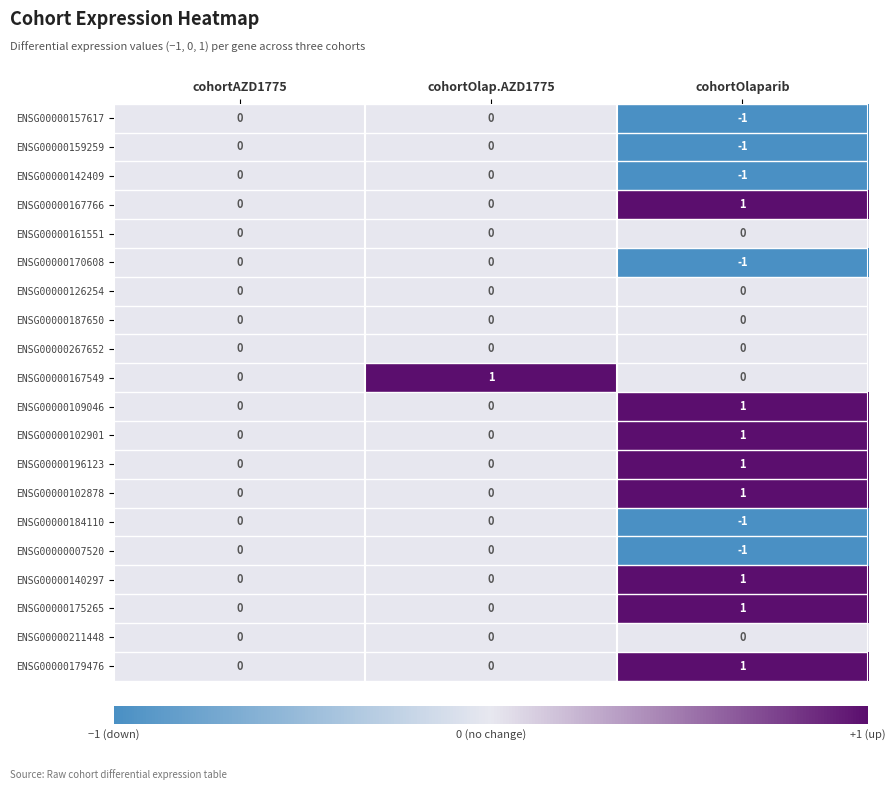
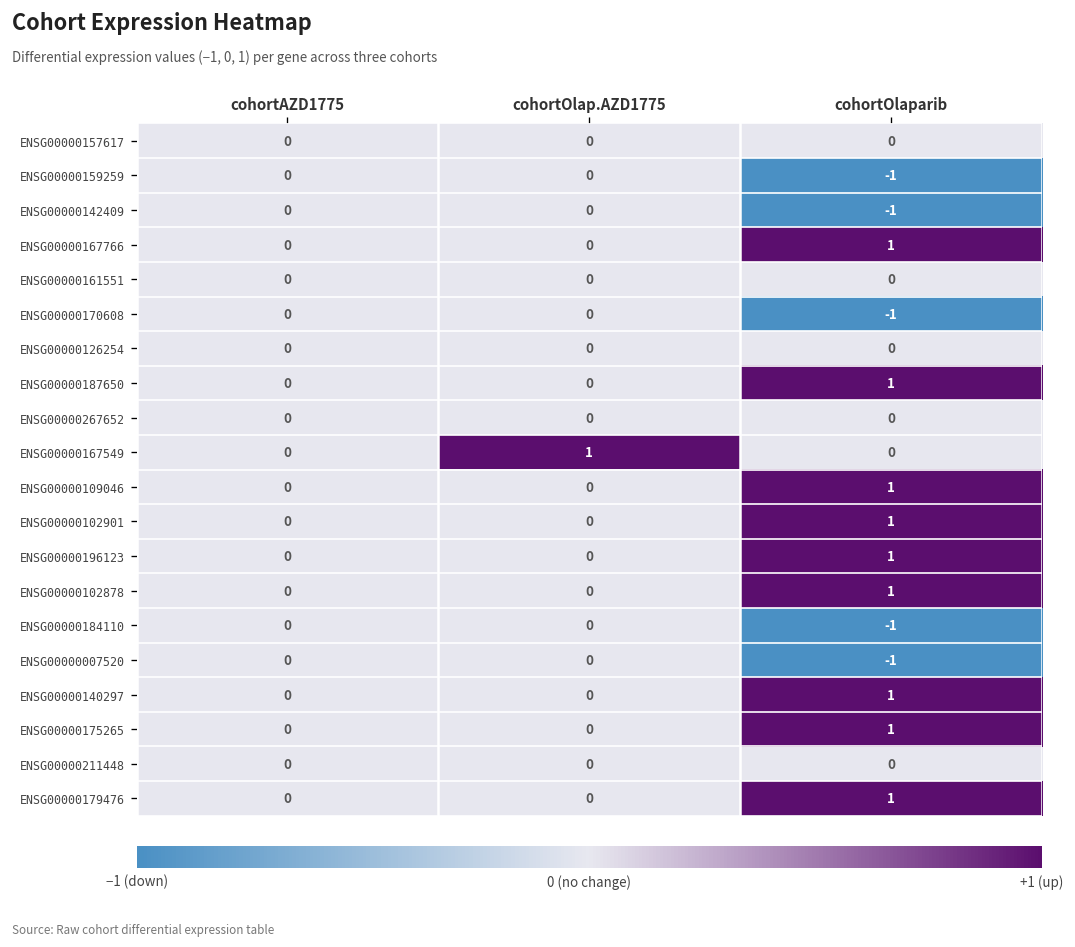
  {
    "ENSG00000157617": {
      "cohortAZD1775": 0,
      "cohortOlap.AZD1775": 0,
-     "cohortOlaparib": -1
+     "cohortOlaparib": 0
    },
    "ENSG00000159259": {
      "cohortAZD1775": 0,
      "cohortOlap.AZD1775": 0,
      "cohortOlaparib": -1
    },
    "ENSG00000142409": {
      "cohortAZD1775": 0,
      "cohortOlap.AZD1775": 0,
      "cohortOlaparib": -1
    },
    "ENSG00000167766": {
      "cohortAZD1775": 0,
      "cohortOlap.AZD1775": 0,
      "cohortOlaparib": 1
    },
    "ENSG00000161551": {
      "cohortAZD1775": 0,
      "cohortOlap.AZD1775": 0,
      "cohortOlaparib": 0
    },
    "ENSG00000170608": {
      "cohortAZD1775": 0,
      "cohortOlap.AZD1775": 0,
      "cohortOlaparib": -1
    },
    "ENSG00000126254": {
      "cohortAZD1775": 0,
      "cohortOlap.AZD1775": 0,
      "cohortOlaparib": 0
    },
    "ENSG00000187650": {
      "cohortAZD1775": 0,
      "cohortOlap.AZD1775": 0,
-     "cohortOlaparib": 0
+     "cohortOlaparib": 1
    },
    "ENSG00000267652": {
      "cohortAZD1775": 0,
      "cohortOlap.AZD1775": 0,
      "cohortOlaparib": 0
    },
    "ENSG00000167549": {
      "cohortAZD1775": 0,
      "cohortOlap.AZD1775": 1,
      "cohortOlaparib": 0
    },
    "ENSG00000109046": {
      "cohortAZD1775": 0,
      "cohortOlap.AZD1775": 0,
      "cohortOlaparib": 1
    },
    "ENSG00000102901": {
      "cohortAZD1775": 0,
      "cohortOlap.AZD1775": 0,
      "cohortOlaparib": 1
    },
    "ENSG00000196123": {
      "cohortAZD1775": 0,
      "cohortOlap.AZD1775": 0,
      "cohortOlaparib": 1
    },
    "ENSG00000102878": {
      "cohortAZD1775": 0,
      "cohortOlap.AZD1775": 0,
      "cohortOlaparib": 1
    },
    "ENSG00000184110": {
      "cohortAZD1775": 0,
      "cohortOlap.AZD1775": 0,
      "cohortOlaparib": -1
    },
    "ENSG00000007520": {
      "cohortAZD1775": 0,
      "cohortOlap.AZD1775": 0,
      "cohortOlaparib": -1
    },
    "ENSG00000140297": {
      "cohortAZD1775": 0,
      "cohortOlap.AZD1775": 0,
      "cohortOlaparib": 1
    },
    "ENSG00000175265": {
      "cohortAZD1775": 0,
      "cohortOlap.AZD1775": 0,
      "cohortOlaparib": 1
    },
    "ENSG00000211448": {
      "cohortAZD1775": 0,
      "cohortOlap.AZD1775": 0,
      "cohortOlaparib": 0
    },
    "ENSG00000179476": {
      "cohortAZD1775": 0,
      "cohortOlap.AZD1775": 0,
      "cohortOlaparib": 1
    }
  }
